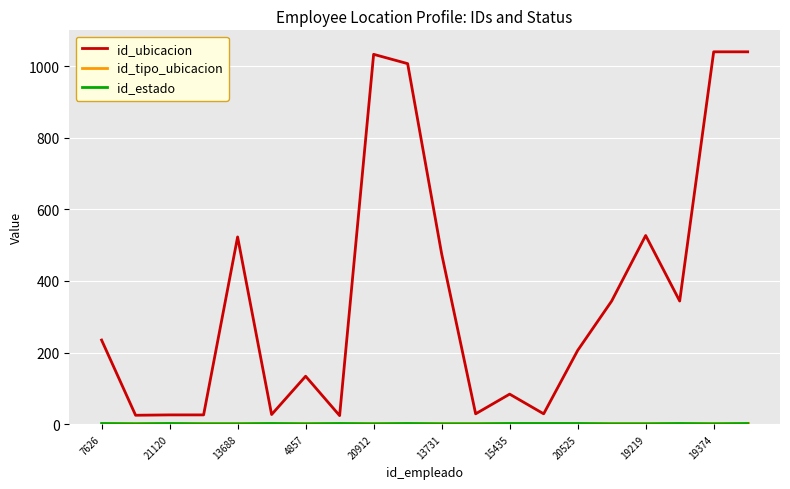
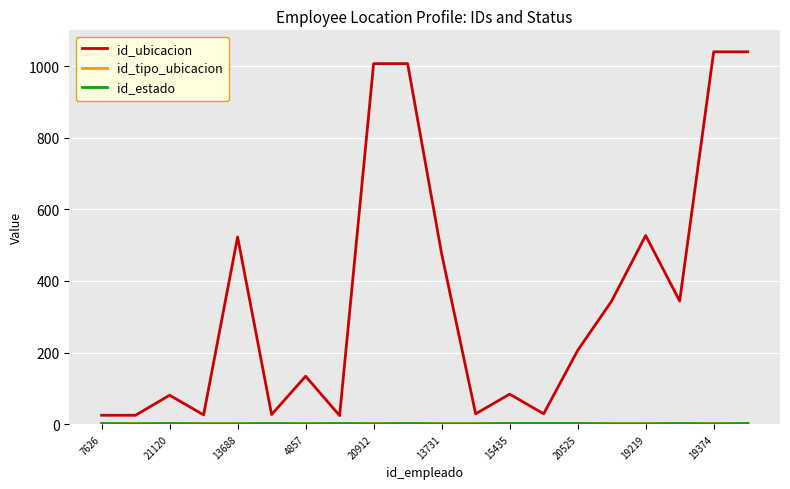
  {
    "id_ubicacion": {
-     "7626": 240,
-     "21120": 30,
+     "7626": 30,
+     "21120": 80,
      "13688": 520,
      "4857": 130,
-     "20912": 1030,
+     "20912": 1010,
      "13731": 480,
      "15435": 80,
      "20525": 210,
      "19219": 530,
      "19374": 1040
    }
  }
